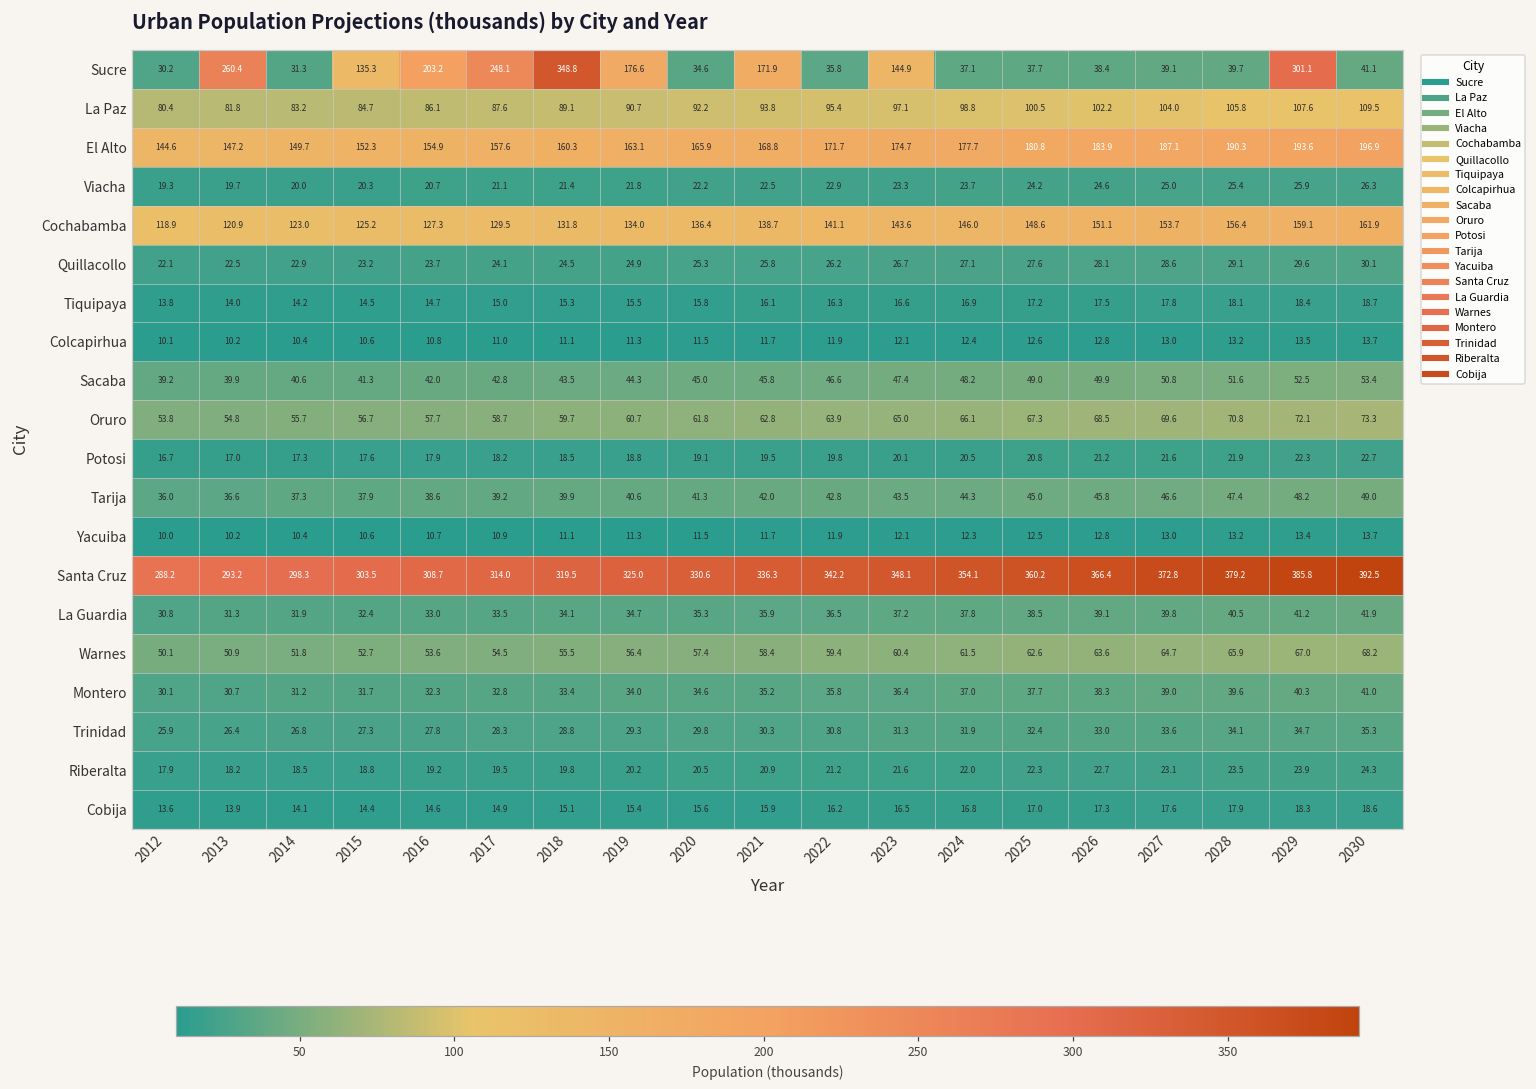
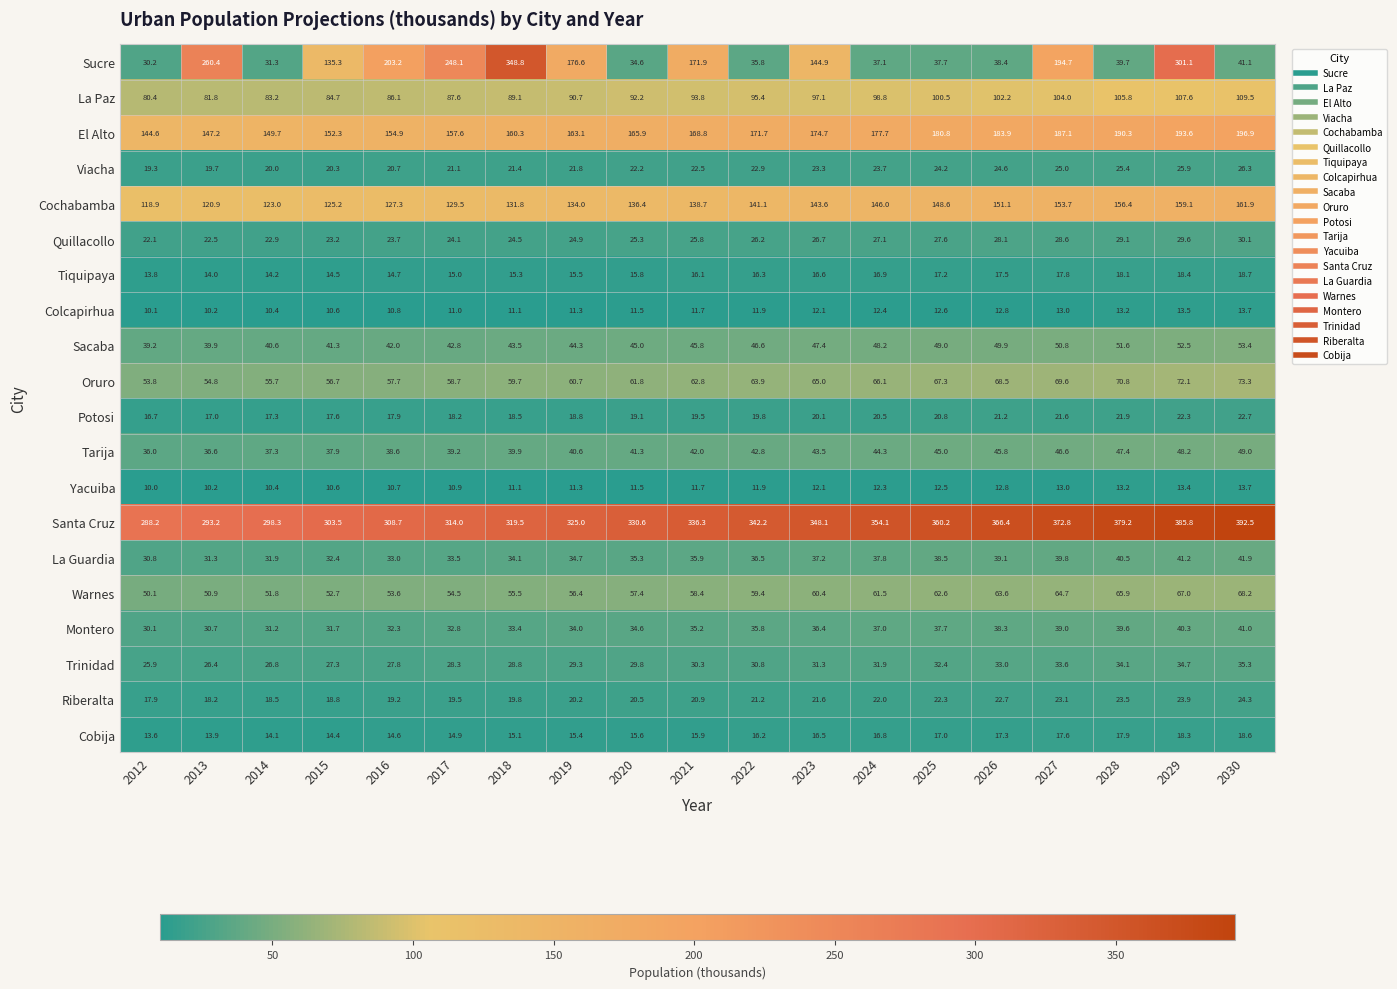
  {
    "Sucre": {
      "2012": 30.2,
      "2013": 260.4,
      "2014": 31.3,
      "2015": 135.3,
      "2016": 203.2,
      "2017": 248.1,
      "2018": 348.8,
      "2019": 176.6,
      "2020": 34.6,
      "2021": 171.9,
      "2022": 35.8,
      "2023": 144.9,
      "2024": 37.1,
      "2025": 37.7,
      "2026": 38.4,
-     "2027": 39.1,
+     "2027": 194.7,
      "2028": 39.7,
      "2029": 301.1,
      "2030": 41.1
    }
  }
